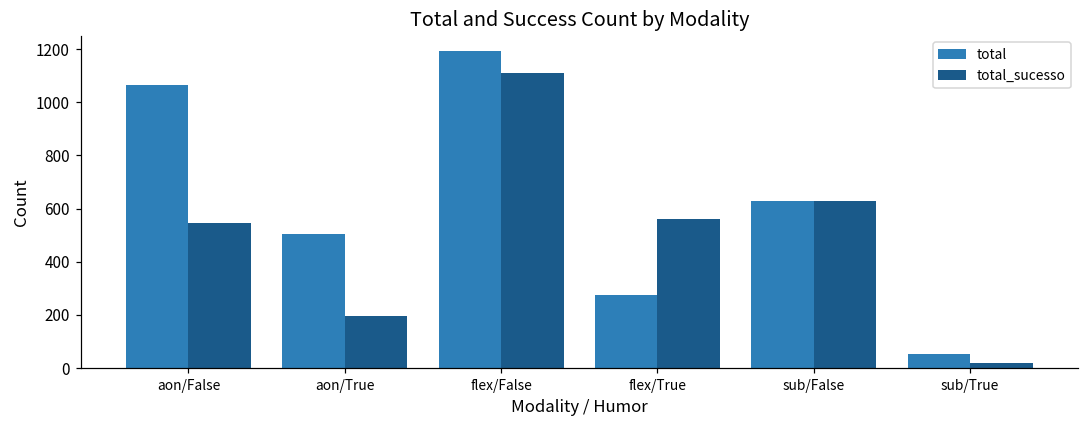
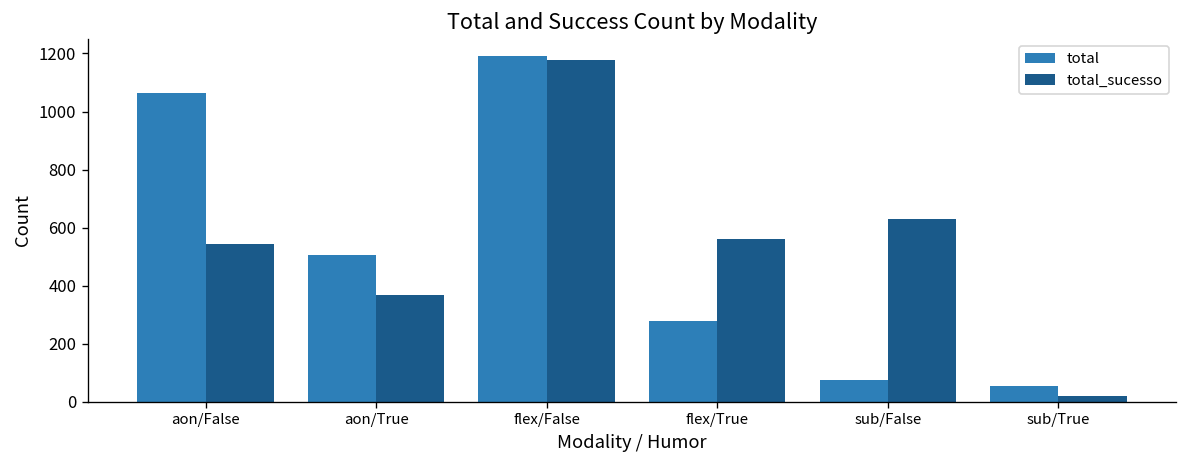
  {
    "total": {
      "aon/False": 1060,
      "aon/True": 500,
      "flex/False": 1190,
      "flex/True": 280,
-     "sub/False": 630,
+     "sub/False": 70,
      "sub/True": 50
    },
    "total_sucesso": {
      "aon/False": 540,
-     "aon/True": 200,
-     "flex/False": 1110,
+     "aon/True": 370,
+     "flex/False": 1180,
      "flex/True": 560,
      "sub/False": 630,
      "sub/True": 20
    }
  }
